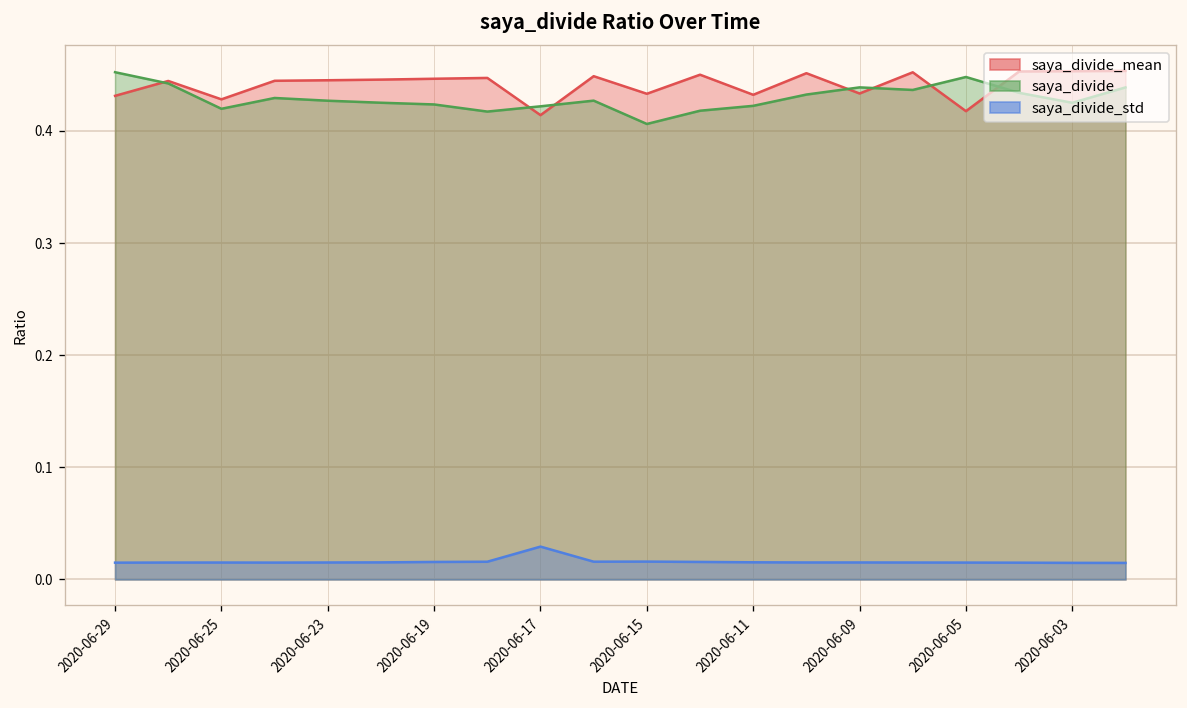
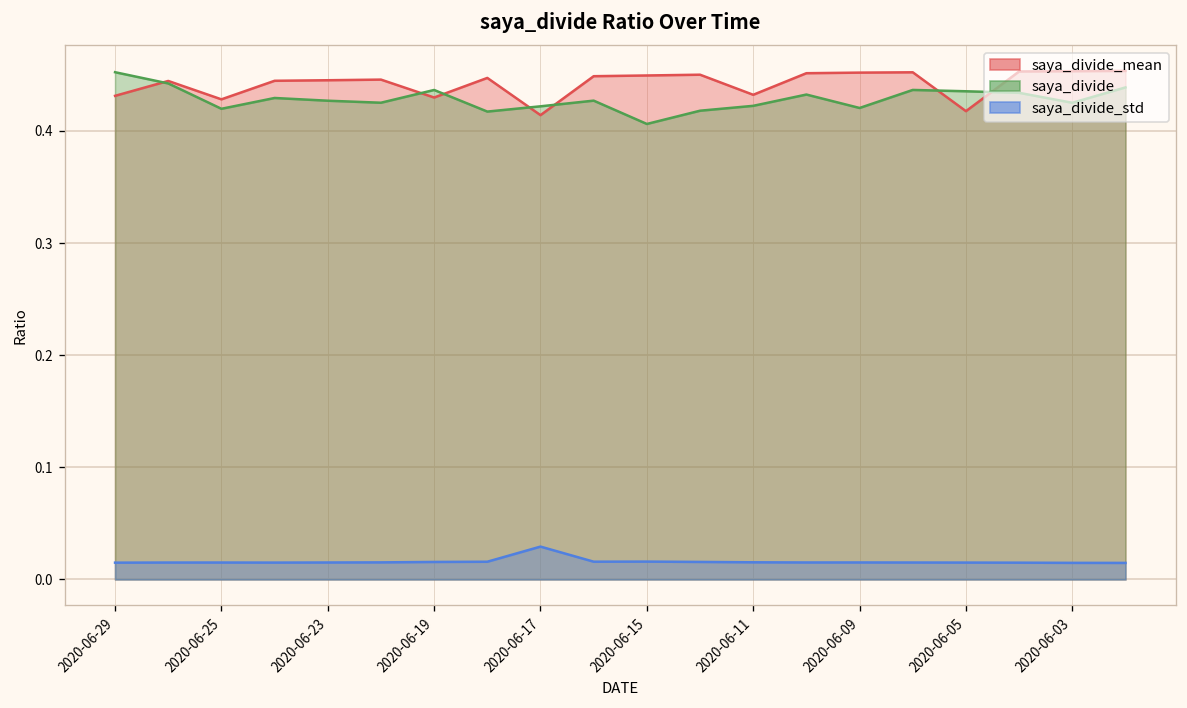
  {
    "saya_divide_mean": {
      "2020-06-29": 0.43,
      "2020-06-25": 0.43,
      "2020-06-23": 0.45,
-     "2020-06-19": 0.45,
+     "2020-06-19": 0.43,
      "2020-06-17": 0.41,
-     "2020-06-15": 0.43,
+     "2020-06-15": 0.45,
      "2020-06-11": 0.43,
-     "2020-06-09": 0.43,
+     "2020-06-09": 0.45,
      "2020-06-05": 0.42
    },
    "saya_divide": {
      "2020-06-29": 0.45,
      "2020-06-25": 0.42,
      "2020-06-23": 0.43,
-     "2020-06-19": 0.42,
+     "2020-06-19": 0.44,
      "2020-06-17": 0.42,
      "2020-06-15": 0.41,
      "2020-06-11": 0.42,
-     "2020-06-09": 0.44,
-     "2020-06-05": 0.45
+     "2020-06-09": 0.42,
+     "2020-06-05": 0.44
    },
    "saya_divide_std": {
      "2020-06-29": 0.01,
      "2020-06-25": 0.02,
      "2020-06-23": 0.02,
      "2020-06-19": 0.02,
      "2020-06-17": 0.03,
      "2020-06-15": 0.02,
      "2020-06-11": 0.02,
      "2020-06-09": 0.02,
      "2020-06-05": 0.02,
      "2020-06-03": 0.01
    }
  }
